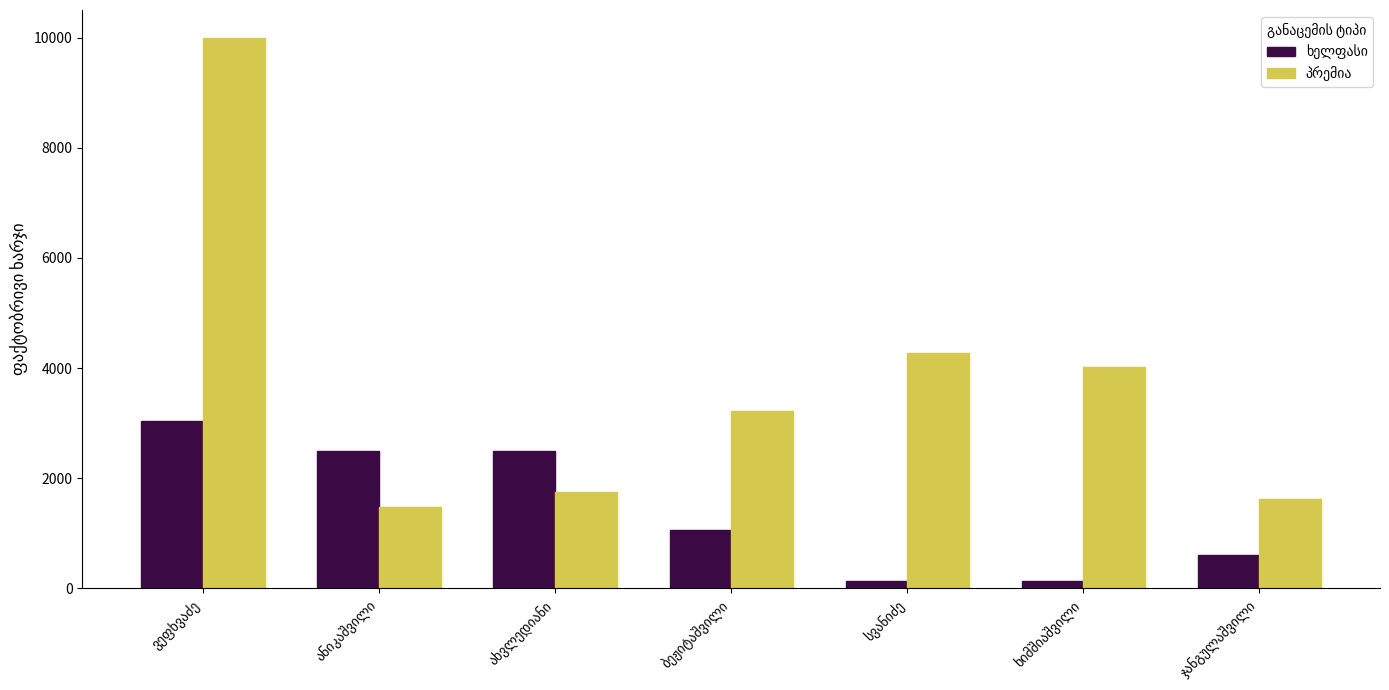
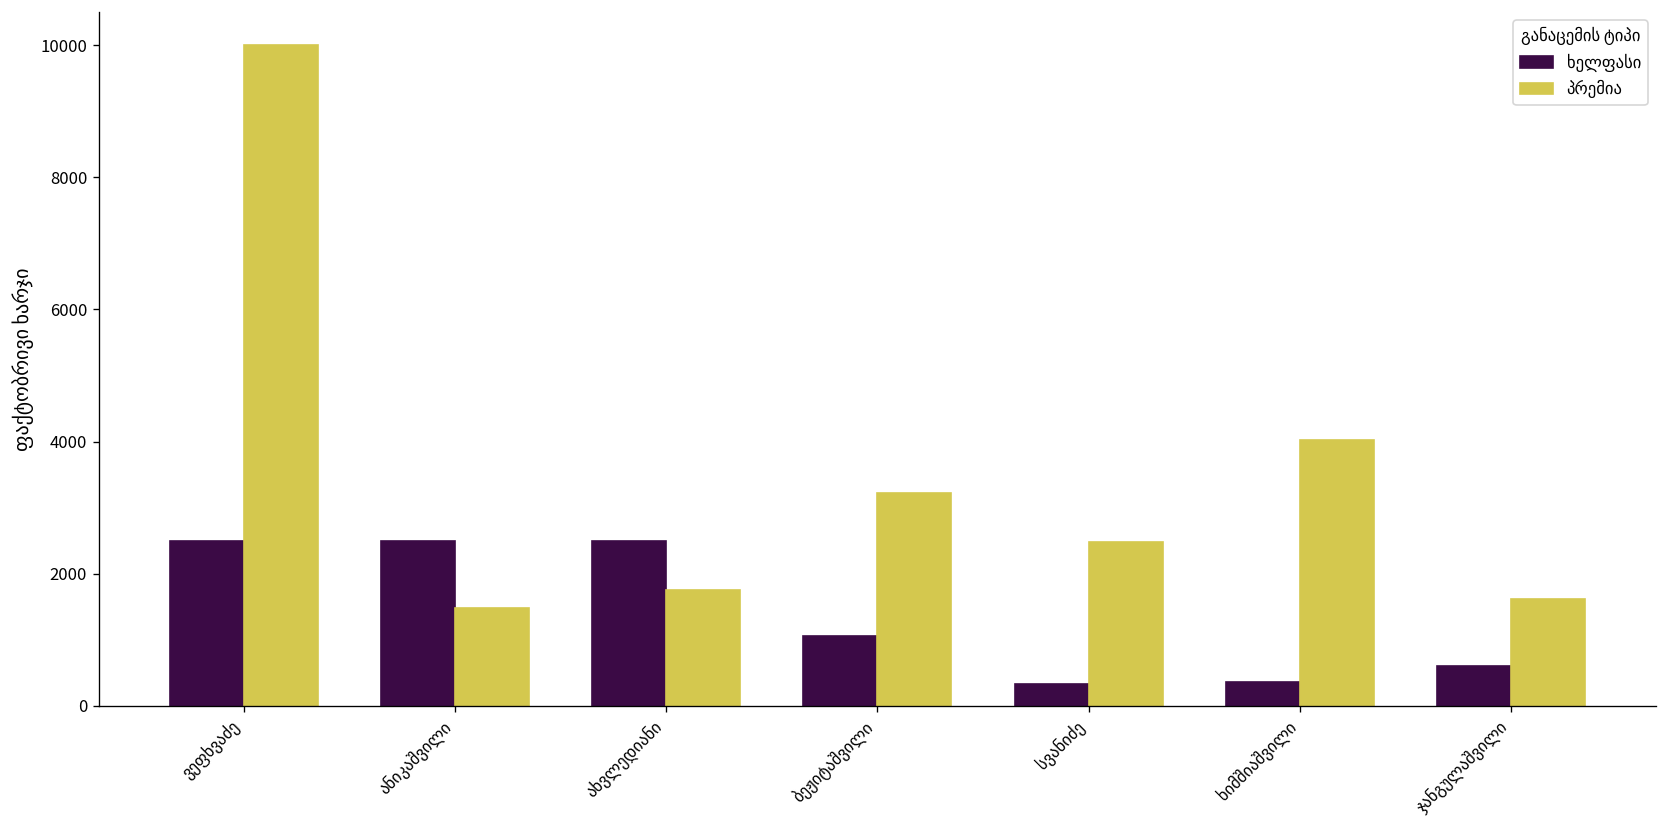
  {
    "ხელფასი": {
-     "ვეფხვაძე": 3000,
+     "ვეფხვაძე": 2500,
      "ანიკაშვილი": 2500,
      "ახვლედიანი": 2500,
      "ბეჟიტაშვილი": 1100,
-     "სვანიძე": 100,
-     "ხიმშიაშვილი": 100,
+     "სვანიძე": 300,
+     "ხიმშიაშვილი": 400,
      "ჯანგულაშვილი": 600
    },
    "პრემია": {
      "ვეფხვაძე": 10000,
      "ანიკაშვილი": 1500,
      "ახვლედიანი": 1800,
      "ბეჟიტაშვილი": 3200,
-     "სვანიძე": 4300,
+     "სვანიძე": 2500,
      "ხიმშიაშვილი": 4000,
      "ჯანგულაშვილი": 1600
    }
  }
